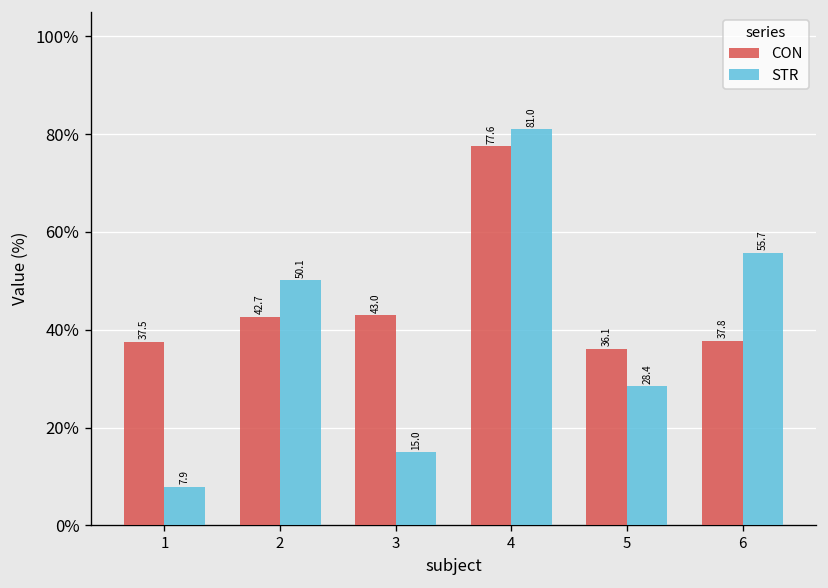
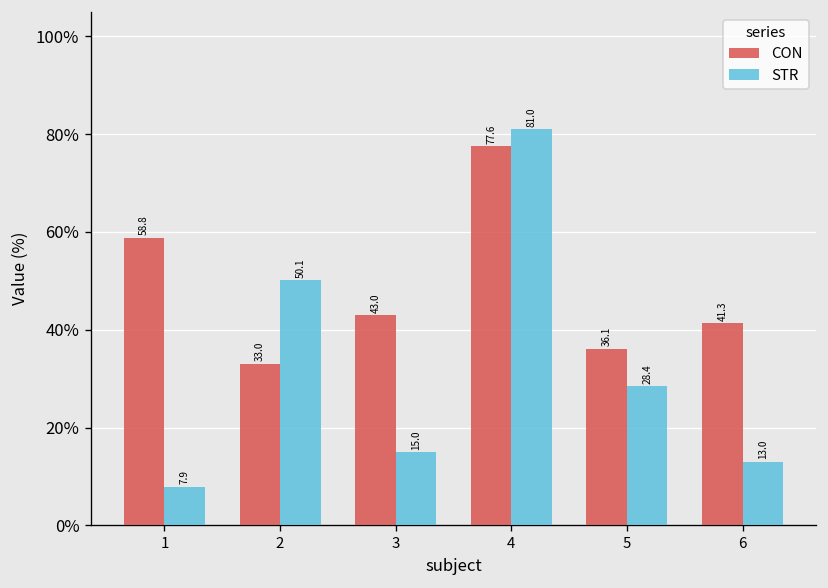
  {
    "CON": {
-     "1": 37.5,
-     "2": 42.7,
+     "1": 58.8,
+     "2": 33.0,
      "3": 43.0,
      "4": 77.6,
      "5": 36.1,
-     "6": 37.8
+     "6": 41.3
    },
    "STR": {
      "1": 7.9,
      "2": 50.1,
      "3": 15.0,
      "4": 81.0,
      "5": 28.4,
-     "6": 55.7
+     "6": 13.0
    }
  }
